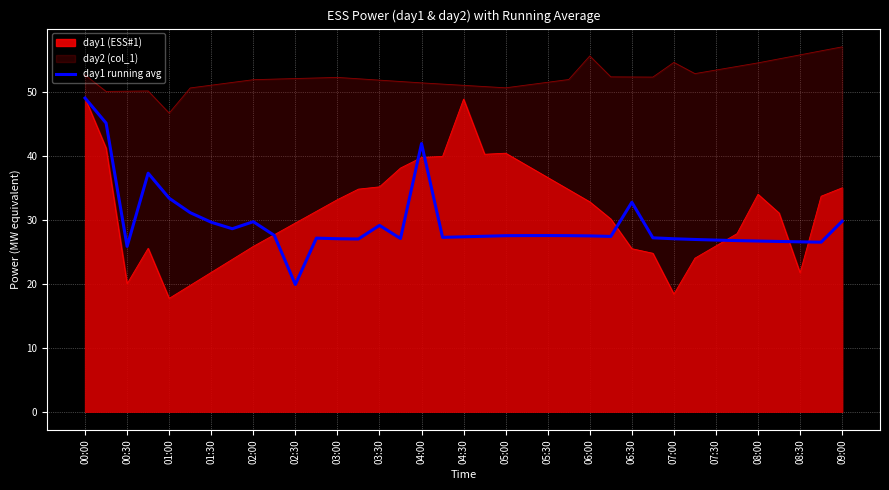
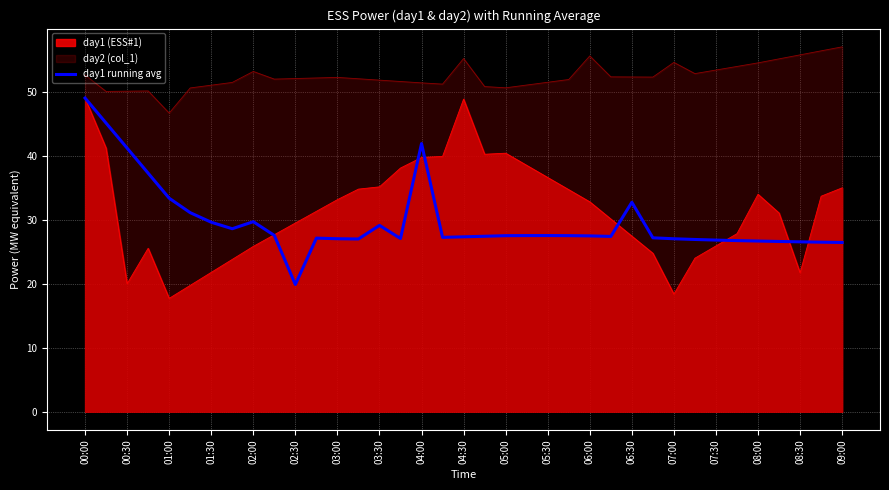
  {
    "day1 (ESS#1)": {
      "00:30": 20,
      "01:00": 18,
      "01:30": 22,
      "02:00": 26,
      "02:30": 29,
      "03:00": 33,
      "03:30": 35,
      "04:00": 40,
      "04:30": 49,
      "05:00": 40,
      "05:30": 37,
      "06:00": 33,
-     "06:30": 25,
+     "06:30": 27,
      "07:00": 18,
      "07:30": 26,
      "08:00": 34,
      "08:30": 22,
      "09:00": 35
    },
    "day2 (col_1)": {
      "00:30": 50,
      "01:00": 47,
      "01:30": 51,
-     "02:00": 52,
+     "02:00": 53,
      "02:30": 52,
      "03:00": 52,
      "03:30": 52,
      "04:00": 51,
-     "04:30": 51,
+     "04:30": 55,
      "05:00": 51,
      "05:30": 51,
      "06:00": 56,
      "06:30": 52,
      "07:00": 55,
      "07:30": 53,
      "08:00": 54,
      "08:30": 56,
      "09:00": 57
    },
    "day1 running avg": {
-     "00:30": 26,
+     "00:30": 41,
      "01:00": 33,
      "01:30": 30,
      "02:00": 30,
      "02:30": 20,
      "03:00": 27,
      "03:30": 29,
      "04:00": 42,
      "04:30": 27,
      "05:00": 28,
      "05:30": 28,
      "06:00": 27,
      "06:30": 33,
      "07:00": 27,
      "07:30": 27,
      "08:00": 27,
      "08:30": 27,
-     "09:00": 30
+     "09:00": 26
    }
  }
